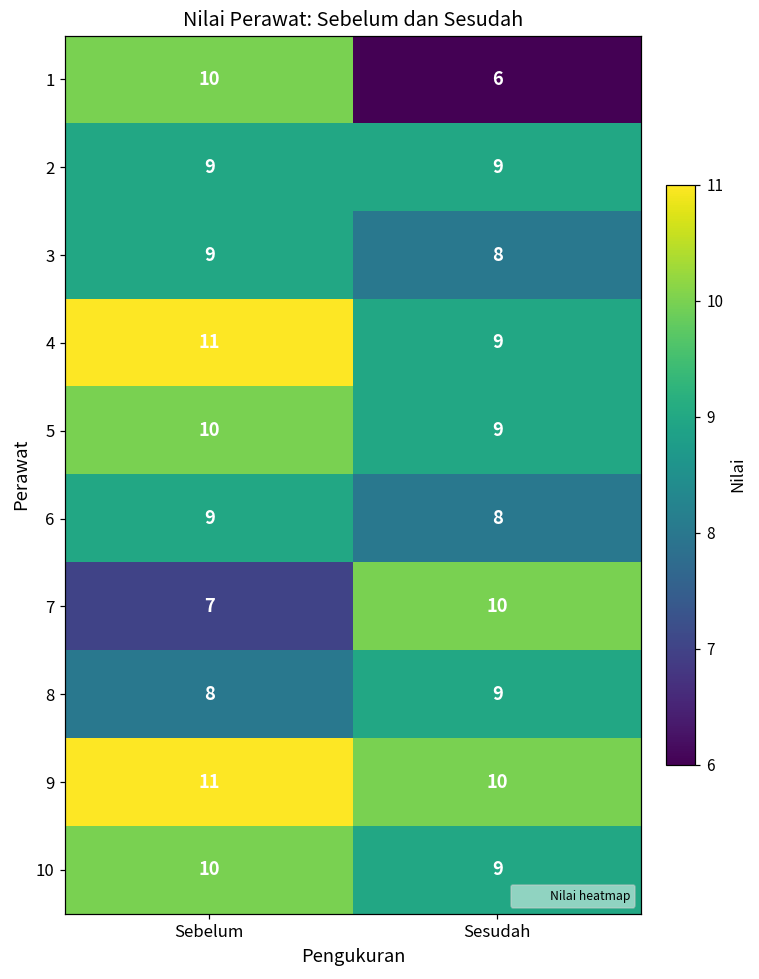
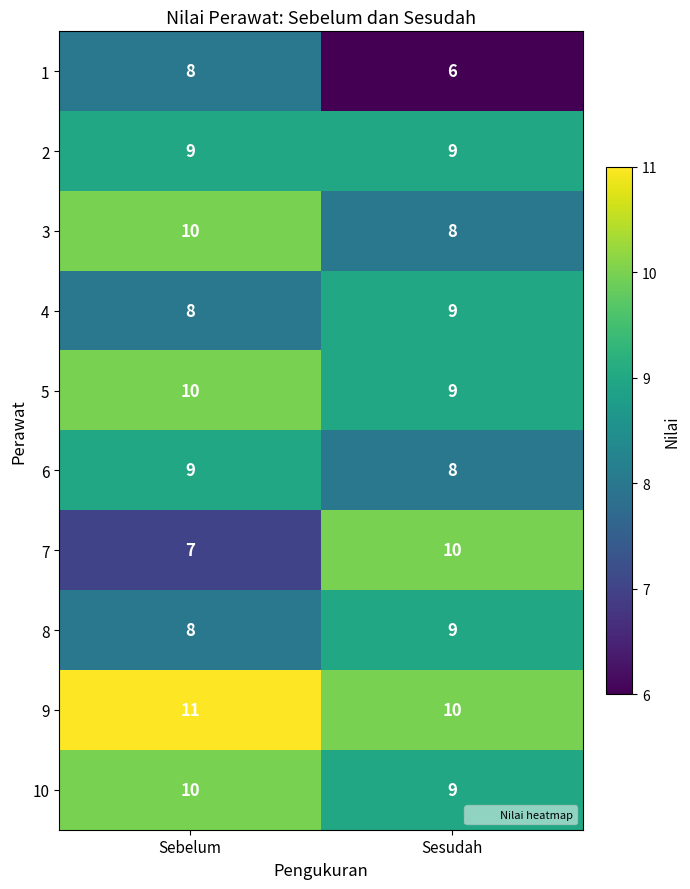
  {
    "1": {
-     "Sebelum": 10,
+     "Sebelum": 8,
      "Sesudah": 6
    },
    "2": {
      "Sebelum": 9,
      "Sesudah": 9
    },
    "3": {
-     "Sebelum": 9,
+     "Sebelum": 10,
      "Sesudah": 8
    },
    "4": {
-     "Sebelum": 11,
+     "Sebelum": 8,
      "Sesudah": 9
    },
    "5": {
      "Sebelum": 10,
      "Sesudah": 9
    },
    "6": {
      "Sebelum": 9,
      "Sesudah": 8
    },
    "7": {
      "Sebelum": 7,
      "Sesudah": 10
    },
    "8": {
      "Sebelum": 8,
      "Sesudah": 9
    },
    "9": {
      "Sebelum": 11,
      "Sesudah": 10
    },
    "10": {
      "Sebelum": 10,
      "Sesudah": 9
    }
  }
